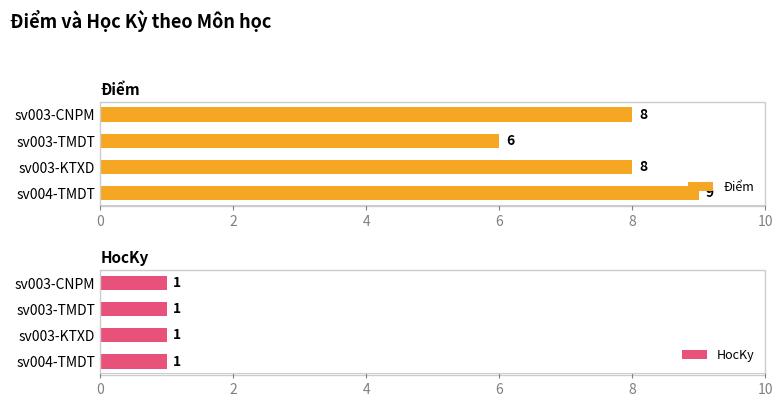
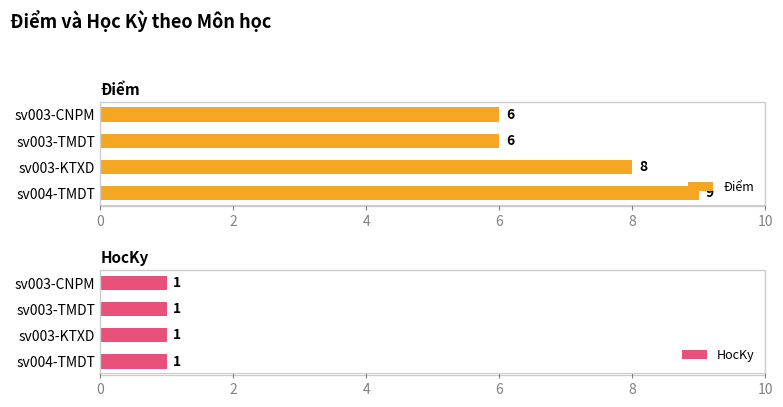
  {
    "Điểm": {
-     "sv003-CNPM": 8,
+     "sv003-CNPM": 6,
      "sv003-TMDT": 6,
      "sv003-KTXD": 8,
      "sv004-TMDT": 9
    },
    "HocKy": {
      "sv003-CNPM": 1,
      "sv003-TMDT": 1,
      "sv003-KTXD": 1,
      "sv004-TMDT": 1
    }
  }
